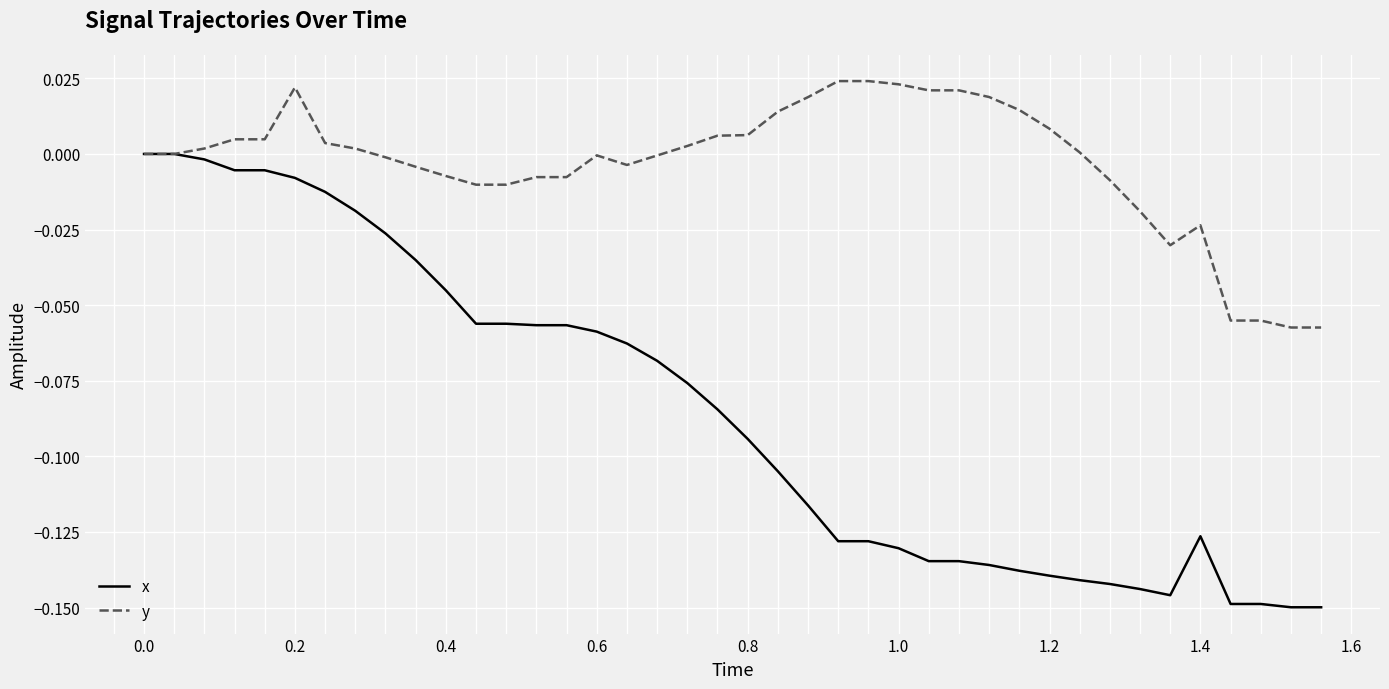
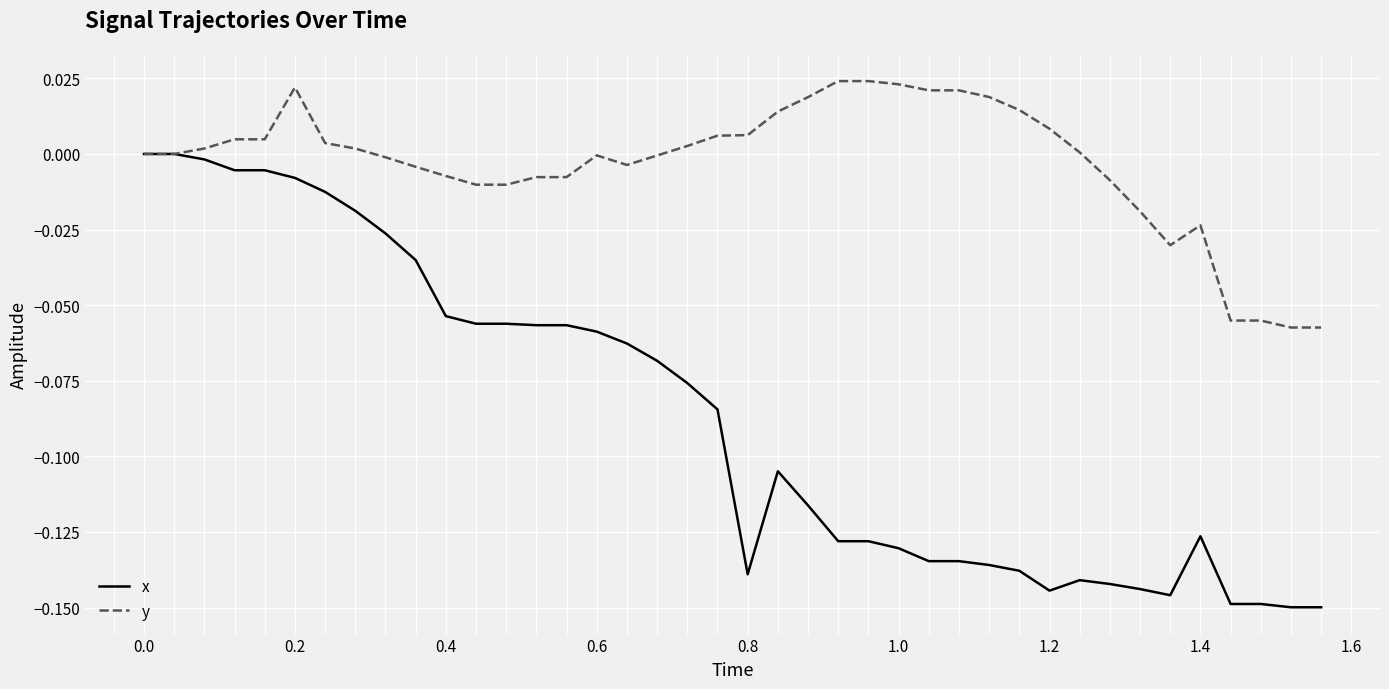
  {
    "x": {
      "0.2": -0.008,
-     "0.4": -0.045,
+     "0.4": -0.054,
      "0.6": -0.059,
-     "0.8": -0.094,
+     "0.8": -0.139,
      "1.0": -0.130,
-     "1.2": -0.139,
+     "1.2": -0.144,
      "1.4": -0.126
    },
    "y": {
      "0.2": 0.022,
      "0.4": -0.007,
      "0.6": 0.000,
      "0.8": 0.006,
      "1.0": 0.023,
      "1.2": 0.008,
      "1.4": -0.024
    }
  }
